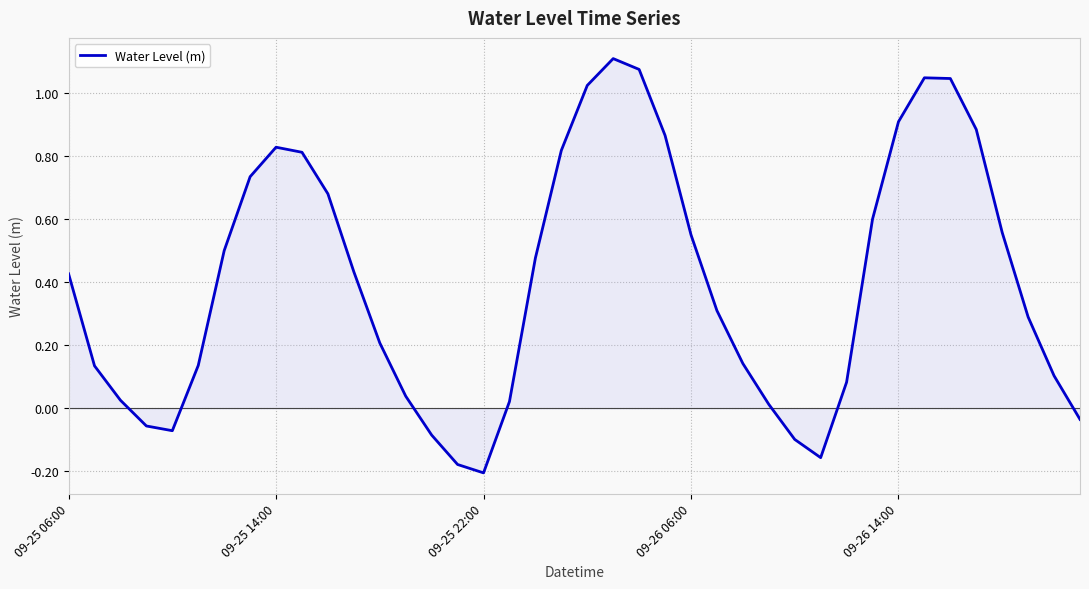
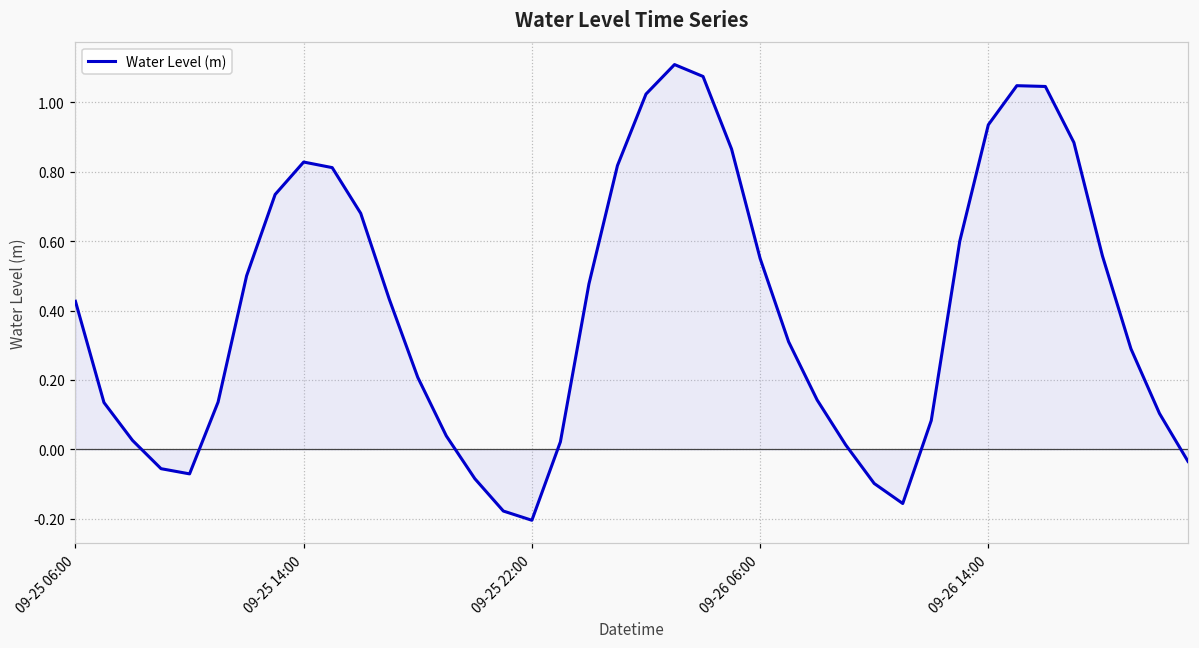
  {
    "Water Level (m)": {
      "09-25 22:00": -0.20,
-     "09-26 14:00": 0.91
+     "09-26 14:00": 0.94
    }
  }
